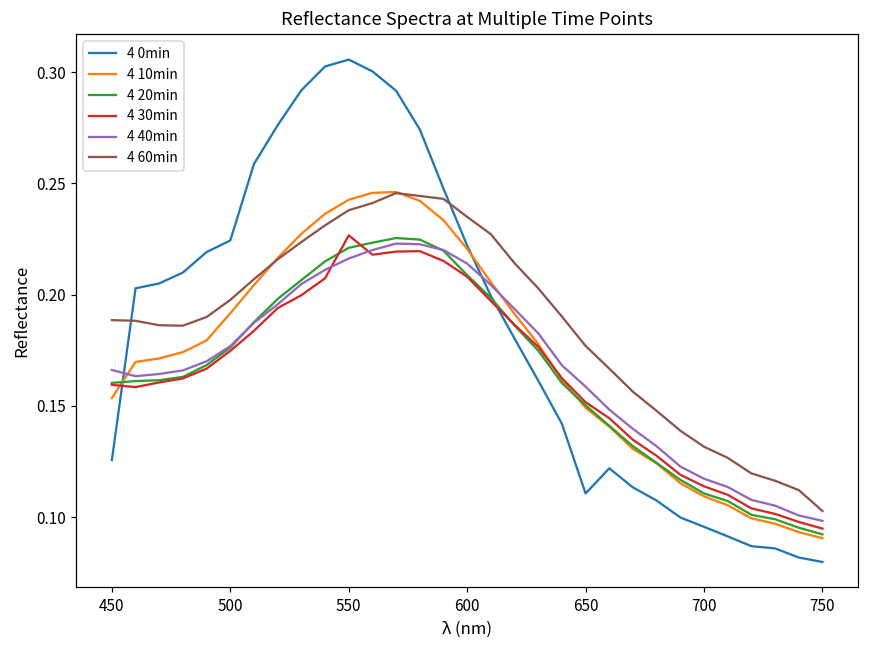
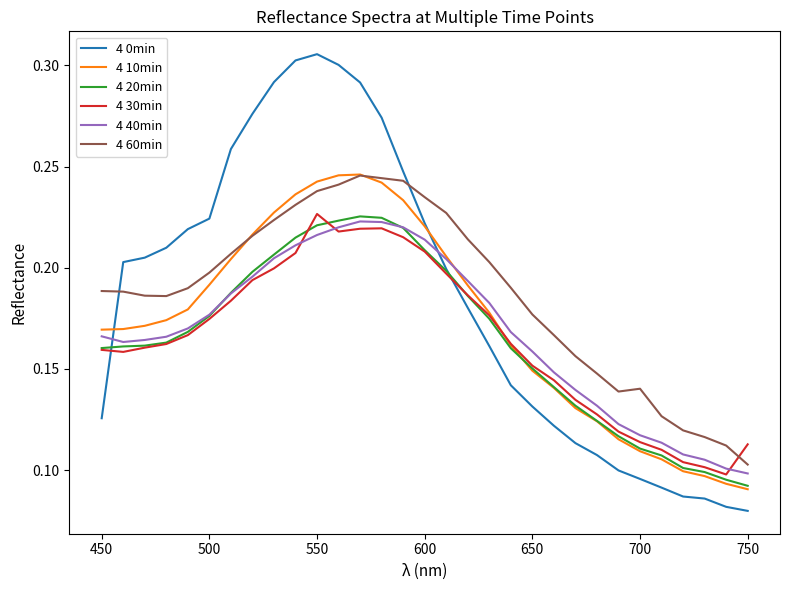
  {
    "4 0min": {
      "450": 0.126,
      "500": 0.224,
      "550": 0.306,
      "600": 0.222,
-     "650": 0.111,
+     "650": 0.131,
      "700": 0.096,
      "750": 0.080
    },
    "4 10min": {
-     "450": 0.154,
+     "450": 0.169,
      "500": 0.192,
      "550": 0.243,
      "600": 0.221,
      "700": 0.109,
      "750": 0.091
    },
    "4 20min": {
      "550": 0.221,
      "700": 0.111,
      "750": 0.092
    },
    "4 30min": {
      "500": 0.175,
      "550": 0.227,
      "650": 0.152,
      "700": 0.114,
-     "750": 0.095
+     "750": 0.113
    },
    "4 40min": {
      "450": 0.166,
      "550": 0.216,
      "600": 0.214,
      "650": 0.159,
      "700": 0.117,
      "750": 0.098
    },
    "4 60min": {
      "450": 0.189,
      "500": 0.198,
      "550": 0.238,
      "600": 0.235,
      "650": 0.177,
-     "700": 0.132,
+     "700": 0.140,
      "750": 0.103
    }
  }
